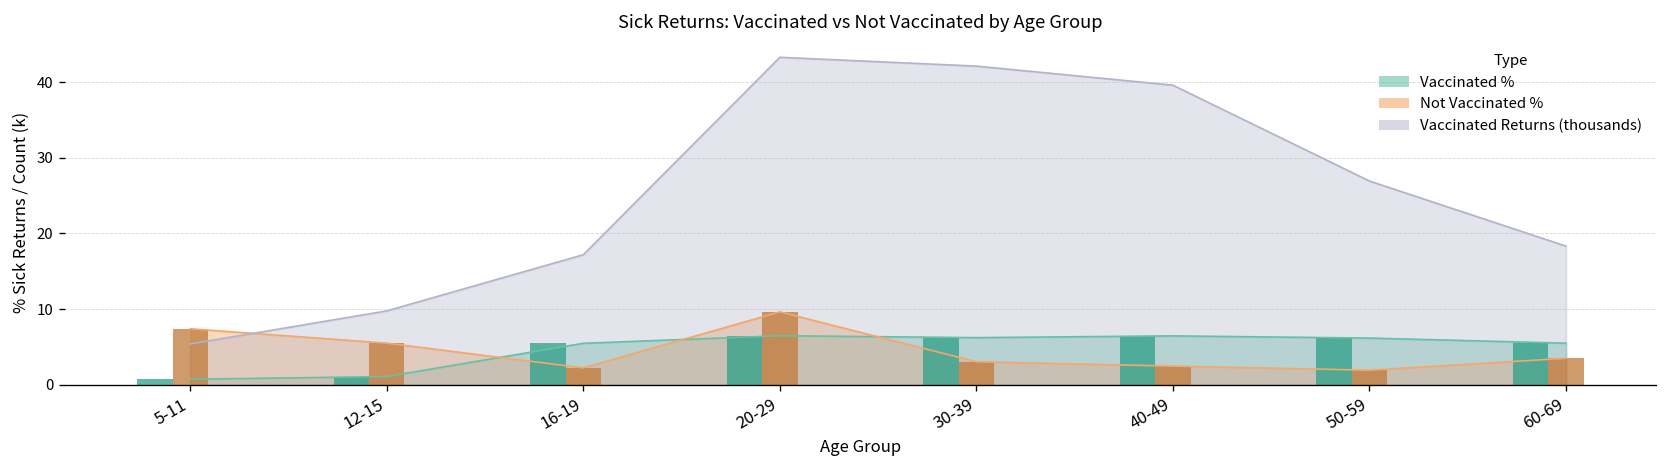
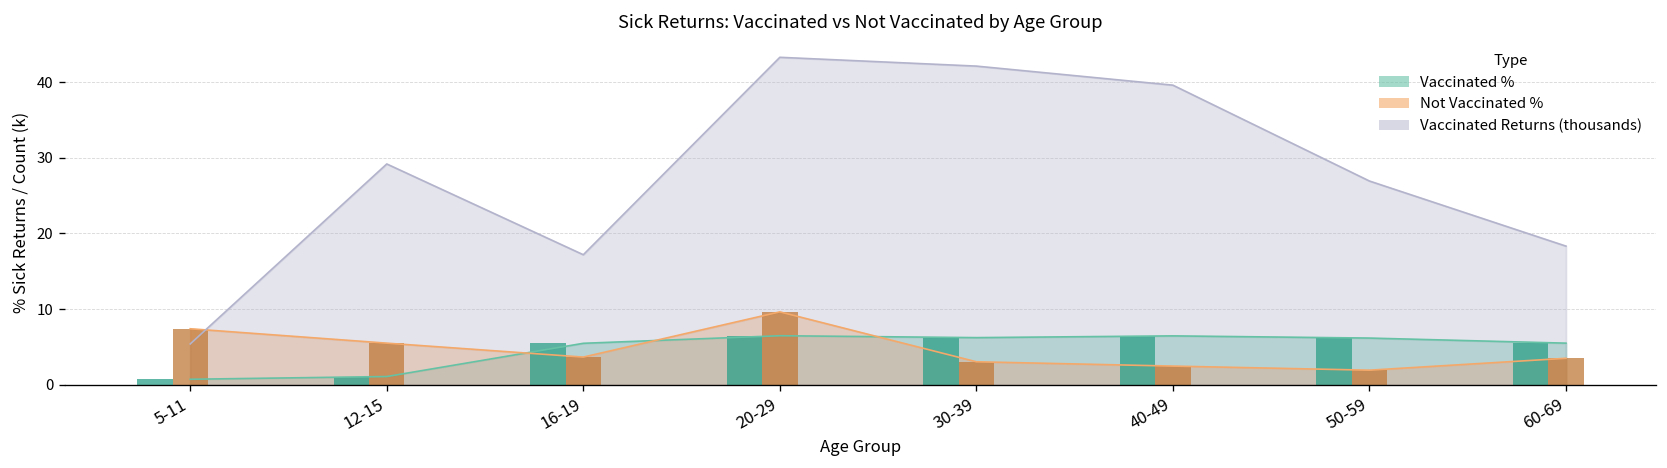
  {
    "Vaccinated %": {
      "5-11": 1,
      "12-15": 1,
      "16-19": 5,
      "20-29": 6,
      "30-39": 6,
      "40-49": 6,
      "50-59": 6,
      "60-69": 6
    },
    "Not Vaccinated %": {
      "5-11": 7,
      "12-15": 6,
-     "16-19": 2,
+     "16-19": 4,
      "20-29": 10,
      "30-39": 3,
      "40-49": 2,
      "50-59": 2,
      "60-69": 4
    },
    "Vaccinated Returns (thousands)": {
      "5-11": 5,
-     "12-15": 10,
+     "12-15": 29,
      "16-19": 17,
      "20-29": 43,
      "30-39": 42,
      "40-49": 40,
      "50-59": 27,
      "60-69": 18
    }
  }
